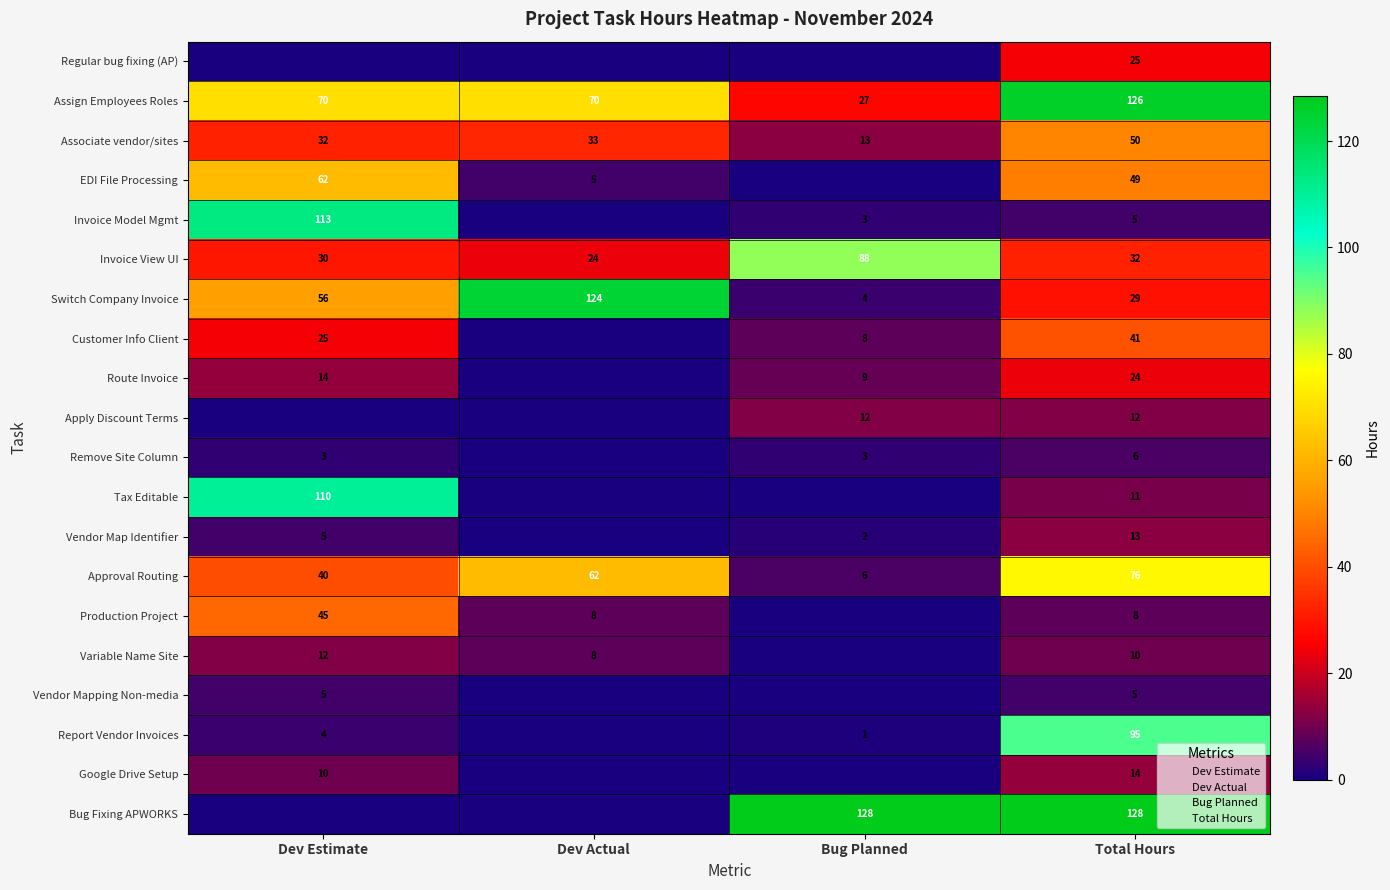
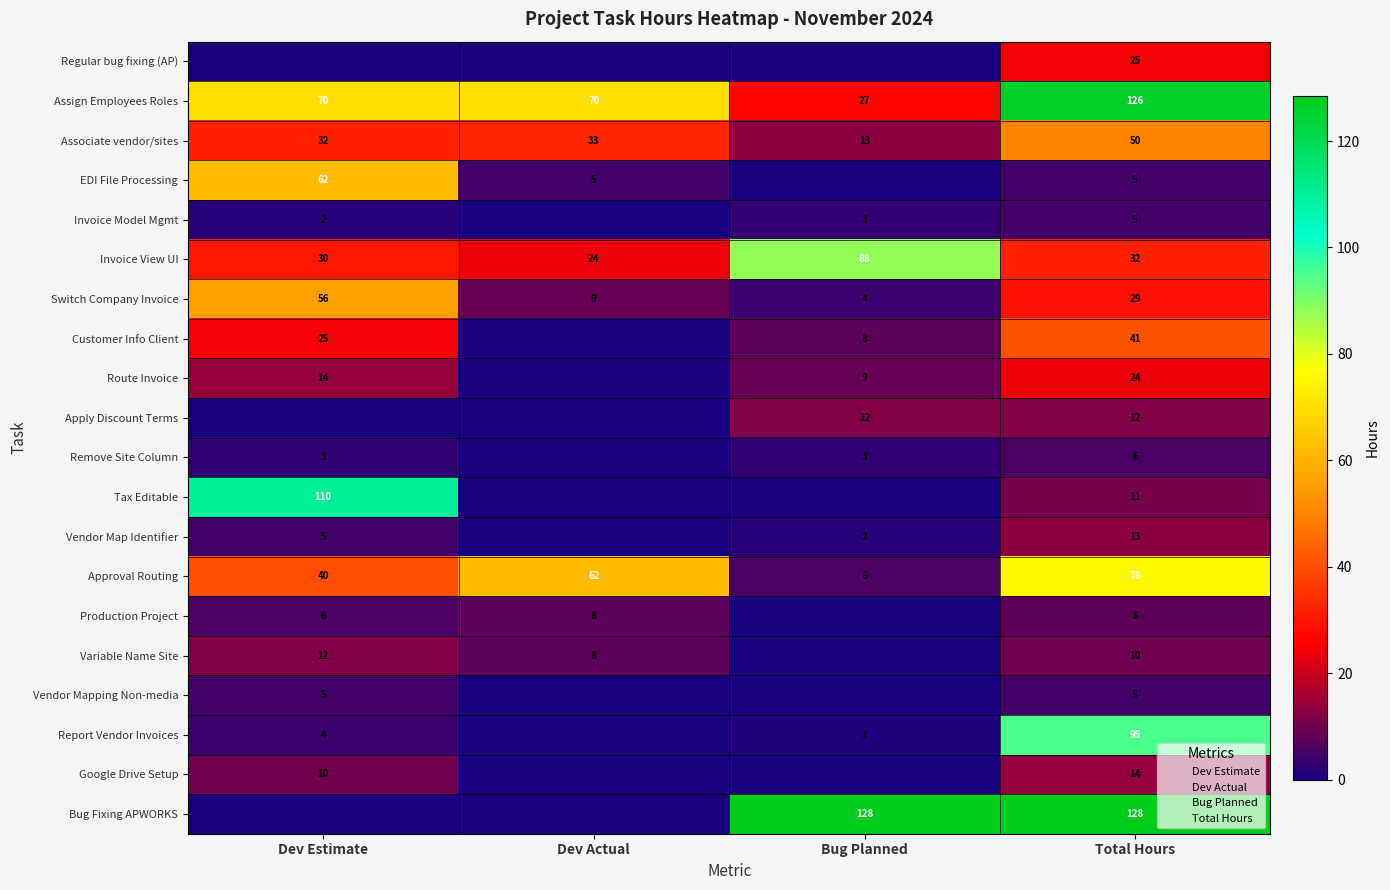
  {
    "Regular bug fixing (AP)": {
      "Total Hours": 25
    },
    "Assign Employees Roles": {
      "Dev Estimate": 70,
      "Dev Actual": 70,
      "Bug Planned": 27,
      "Total Hours": 126
    },
    "Associate vendor/sites": {
      "Dev Estimate": 32,
      "Dev Actual": 33,
      "Bug Planned": 13,
      "Total Hours": 50
    },
    "EDI File Processing": {
      "Dev Estimate": 62,
      "Dev Actual": 5,
-     "Total Hours": 49
+     "Total Hours": 5
    },
    "Invoice Model Mgmt": {
-     "Dev Estimate": 113,
+     "Dev Estimate": 2,
      "Bug Planned": 3,
      "Total Hours": 5
    },
    "Invoice View UI": {
      "Dev Estimate": 30,
      "Dev Actual": 24,
      "Bug Planned": 88,
      "Total Hours": 32
    },
    "Switch Company Invoice": {
      "Dev Estimate": 56,
-     "Dev Actual": 124,
+     "Dev Actual": 9,
      "Bug Planned": 4,
      "Total Hours": 29
    },
    "Customer Info Client": {
      "Dev Estimate": 25,
      "Bug Planned": 8,
      "Total Hours": 41
    },
    "Route Invoice": {
      "Dev Estimate": 14,
      "Bug Planned": 9,
      "Total Hours": 24
    },
    "Apply Discount Terms": {
      "Bug Planned": 12,
      "Total Hours": 12
    },
    "Remove Site Column": {
      "Dev Estimate": 3,
      "Bug Planned": 3,
      "Total Hours": 6
    },
    "Tax Editable": {
      "Dev Estimate": 110,
      "Total Hours": 11
    },
    "Vendor Map Identifier": {
      "Dev Estimate": 5,
      "Bug Planned": 2,
      "Total Hours": 13
    },
    "Approval Routing": {
      "Dev Estimate": 40,
      "Dev Actual": 62,
      "Bug Planned": 6,
      "Total Hours": 76
    },
    "Production Project": {
-     "Dev Estimate": 45,
+     "Dev Estimate": 6,
      "Dev Actual": 8,
      "Total Hours": 8
    },
    "Variable Name Site": {
      "Dev Estimate": 12,
      "Dev Actual": 8,
      "Total Hours": 10
    },
    "Vendor Mapping Non-media": {
      "Dev Estimate": 5,
      "Total Hours": 5
    },
    "Report Vendor Invoices": {
      "Dev Estimate": 4,
      "Bug Planned": 1,
      "Total Hours": 95
    },
    "Google Drive Setup": {
      "Dev Estimate": 10,
      "Total Hours": 14
    },
    "Bug Fixing APWORKS": {
      "Bug Planned": 128,
      "Total Hours": 128
    }
  }
